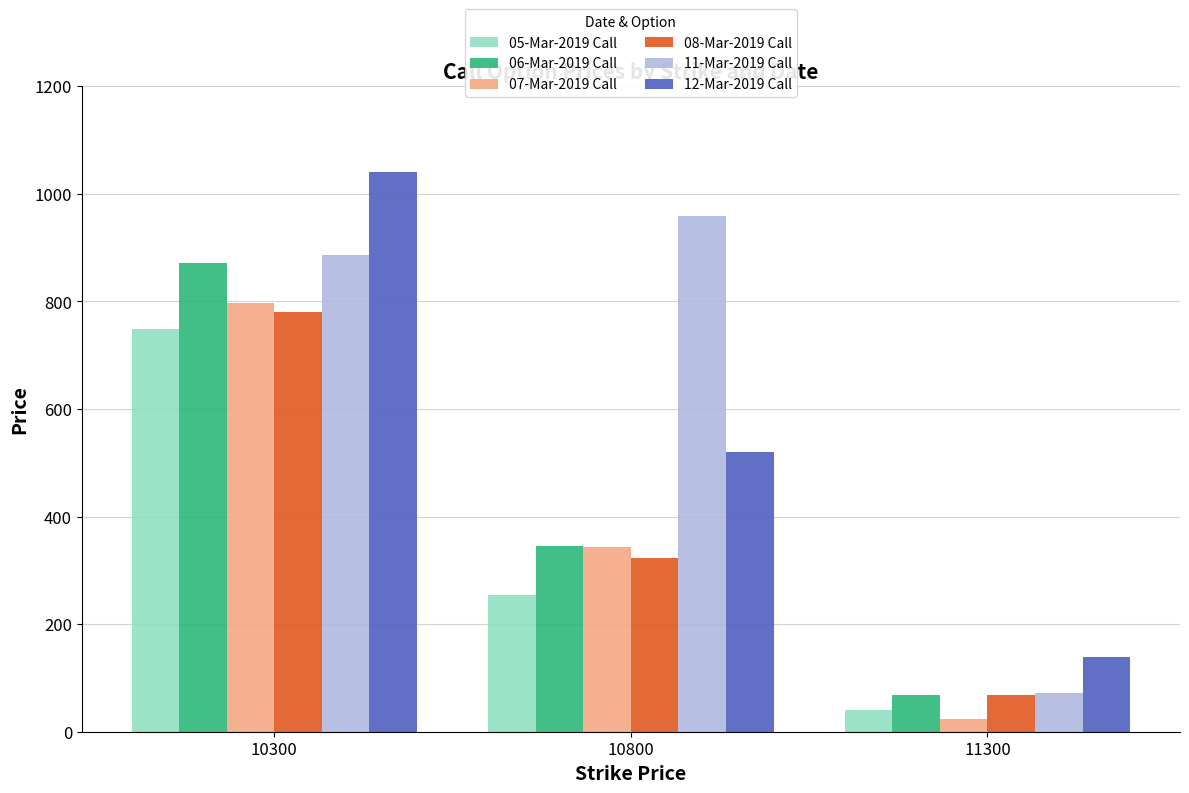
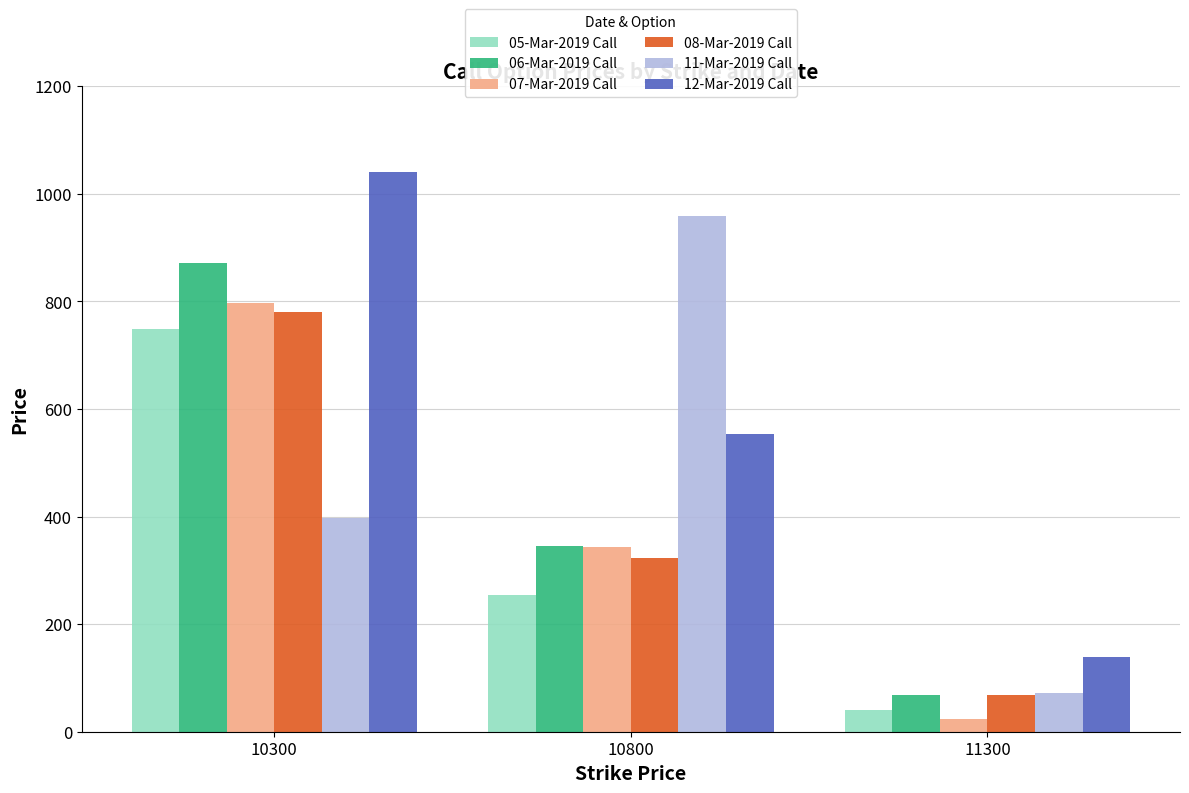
  {
    "05-Mar-2019 Call": {
      "10300": 750,
      "10800": 250,
      "11300": 40
    },
    "06-Mar-2019 Call": {
      "10300": 870,
      "10800": 340,
      "11300": 70
    },
    "07-Mar-2019 Call": {
      "10300": 800,
      "10800": 340,
      "11300": 20
    },
    "08-Mar-2019 Call": {
      "10300": 780,
      "10800": 320,
      "11300": 70
    },
    "11-Mar-2019 Call": {
-     "10300": 890,
+     "10300": 400,
      "10800": 960,
      "11300": 70
    },
    "12-Mar-2019 Call": {
      "10300": 1040,
-     "10800": 520,
+     "10800": 550,
      "11300": 140
    }
  }
